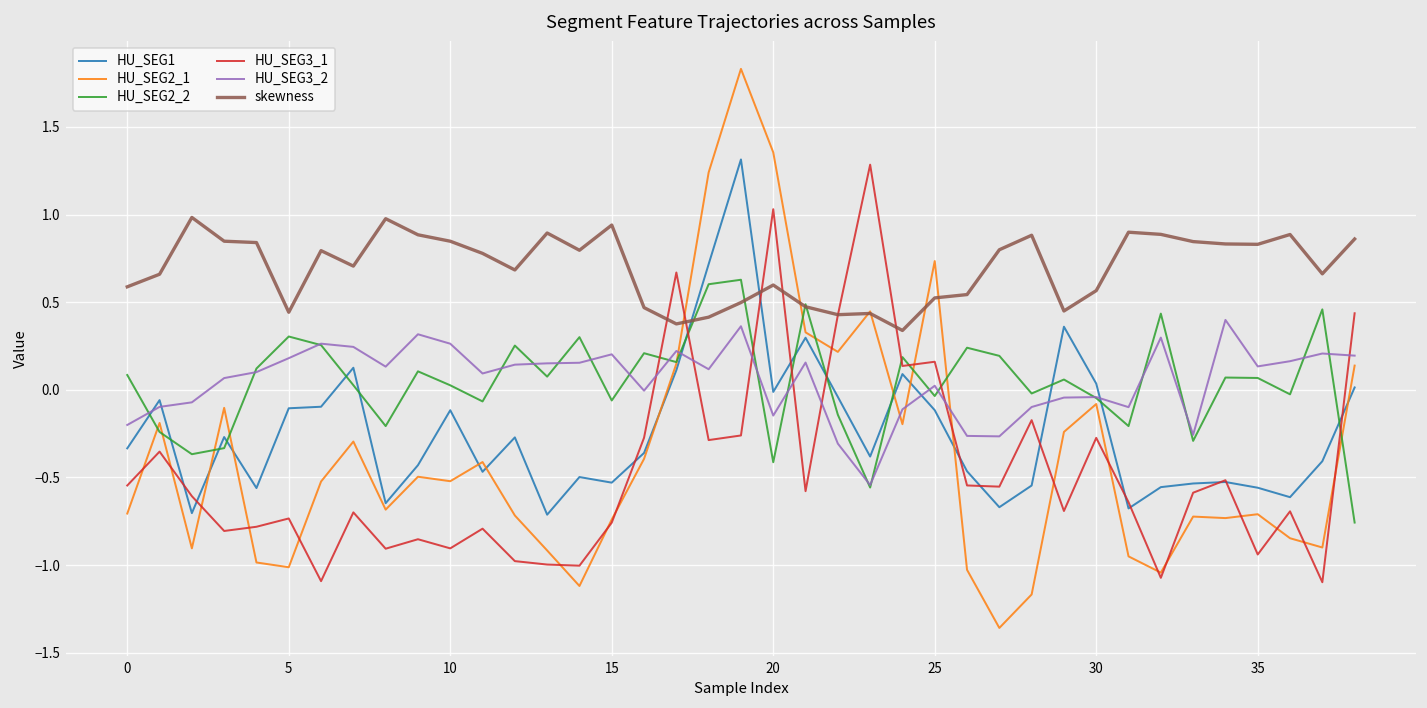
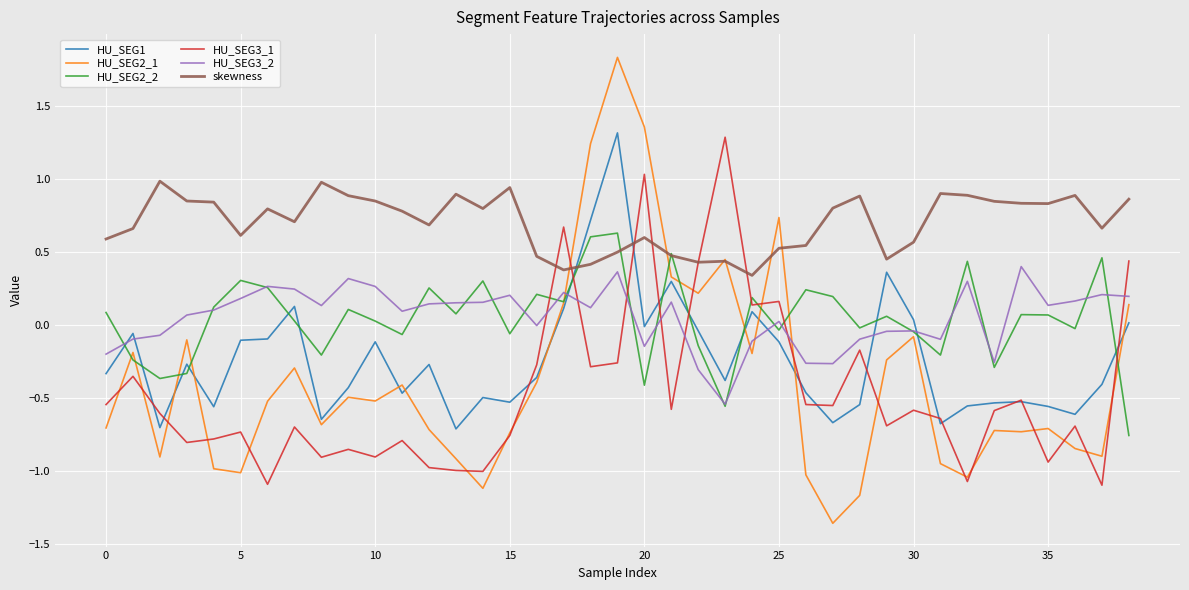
  {
    "HU_SEG1": {
      "0": -0.33,
      "5": -0.11,
      "10": -0.12,
      "15": -0.53,
      "20": -0.01,
      "25": -0.12,
      "30": 0.04,
      "35": -0.56
    },
    "HU_SEG2_1": {
      "0": -0.71,
      "5": -1.01,
      "10": -0.52,
      "15": -0.74,
      "20": 1.35,
      "25": 0.73,
      "30": -0.08,
      "35": -0.71
    },
    "HU_SEG2_2": {
      "0": 0.08,
      "5": 0.30,
      "10": 0.03,
      "15": -0.06,
      "20": -0.41,
      "25": -0.04,
      "35": 0.07
    },
    "HU_SEG3_1": {
      "0": -0.55,
      "5": -0.73,
      "10": -0.90,
      "15": -0.76,
      "20": 1.03,
      "25": 0.16,
-     "30": -0.27,
+     "30": -0.58,
      "35": -0.94
    },
    "HU_SEG3_2": {
      "0": -0.20,
      "5": 0.18,
      "10": 0.26,
      "15": 0.20,
      "20": -0.15,
      "25": 0.02,
      "35": 0.13
    },
    "skewness": {
      "0": 0.59,
-     "5": 0.44,
+     "5": 0.61,
      "10": 0.85,
      "15": 0.94,
      "20": 0.60,
      "25": 0.52,
      "30": 0.57,
      "35": 0.83
    }
  }
